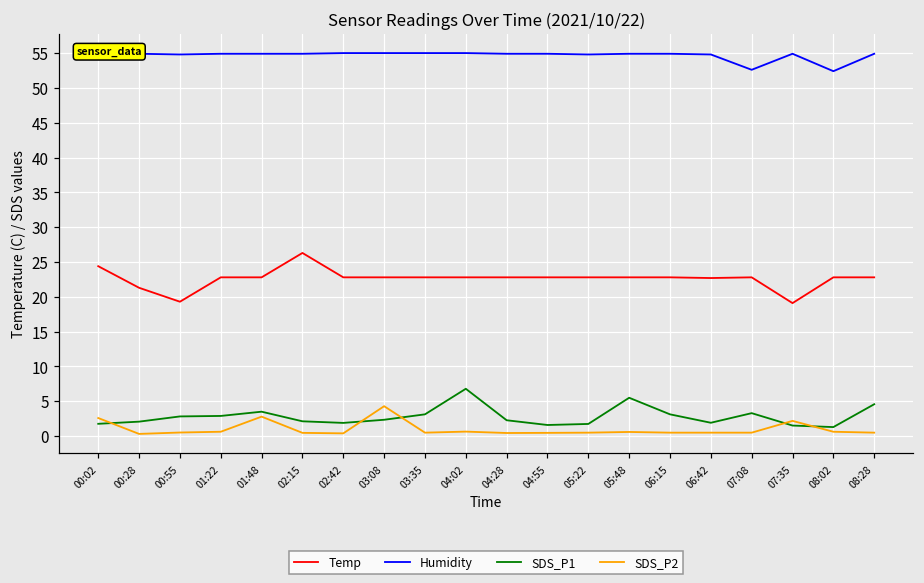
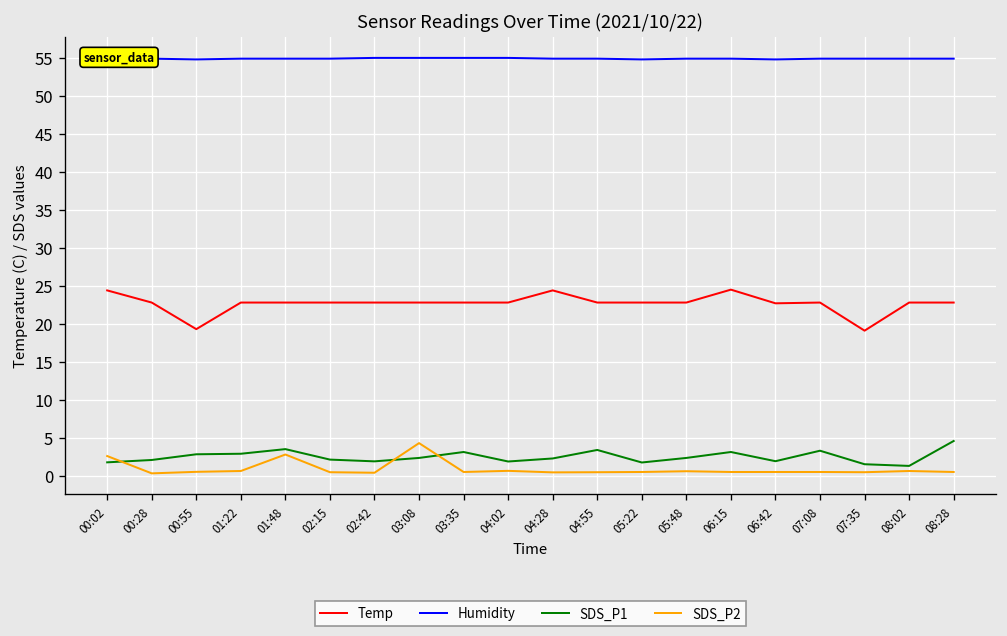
  {
    "Temp": {
      "00:02": 24,
-     "00:28": 21,
+     "00:28": 23,
      "00:55": 19,
      "01:22": 23,
      "01:48": 23,
-     "02:15": 26,
+     "02:15": 23,
      "02:42": 23,
      "03:08": 23,
      "03:35": 23,
      "04:02": 23,
-     "04:28": 23,
+     "04:28": 24,
      "04:55": 23,
      "05:22": 23,
      "05:48": 23,
-     "06:15": 23,
+     "06:15": 25,
      "06:42": 23,
      "07:08": 23,
      "07:35": 19,
      "08:02": 23,
      "08:28": 23
    },
    "Humidity": {
      "00:55": 55,
      "01:22": 55,
      "01:48": 55,
      "02:15": 55,
      "02:42": 55,
      "03:08": 55,
      "03:35": 55,
      "04:02": 55,
      "04:28": 55,
      "04:55": 55,
      "05:22": 55,
      "05:48": 55,
      "06:15": 55,
      "06:42": 55,
-     "07:08": 53,
+     "07:08": 55,
      "07:35": 55,
-     "08:02": 52,
+     "08:02": 55,
      "08:28": 55
    },
    "SDS_P1": {
      "00:02": 2,
      "00:28": 2,
      "00:55": 3,
      "01:22": 3,
      "01:48": 4,
      "02:15": 2,
      "02:42": 2,
      "03:08": 2,
      "03:35": 3,
-     "04:02": 7,
+     "04:02": 2,
      "04:28": 2,
-     "04:55": 2,
+     "04:55": 3,
      "05:22": 2,
-     "05:48": 6,
+     "05:48": 2,
      "06:15": 3,
      "06:42": 2,
      "07:08": 3,
      "07:35": 2,
      "08:02": 1,
      "08:28": 5
    },
    "SDS_P2": {
      "00:02": 3,
      "00:28": 0,
      "00:55": 1,
      "01:22": 1,
      "01:48": 3,
      "02:15": 0,
      "02:42": 0,
      "03:08": 4,
      "03:35": 1,
      "04:02": 1,
      "04:28": 0,
      "04:55": 0,
      "05:22": 1,
      "05:48": 1,
      "06:15": 1,
      "06:42": 1,
      "07:08": 1,
-     "07:35": 2,
+     "07:35": 0,
      "08:02": 1,
      "08:28": 1
    }
  }
